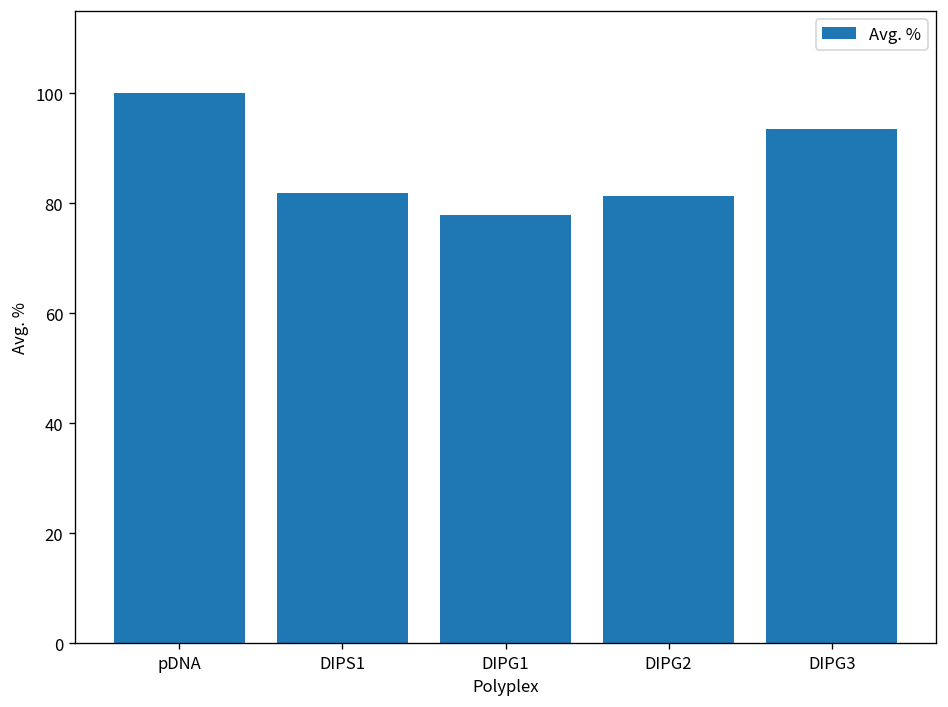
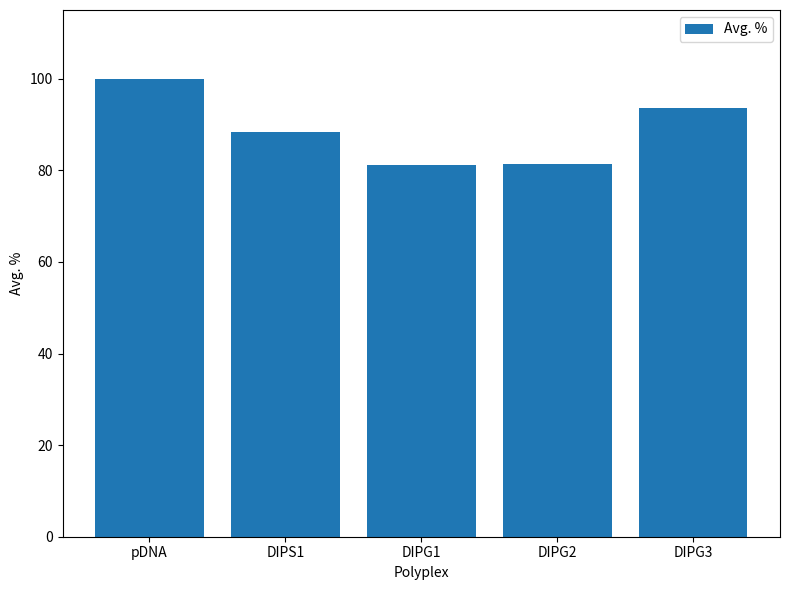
  {
    "pDNA": 100,
-   "DIPS1": 82,
-   "DIPG1": 78,
+   "DIPS1": 88,
+   "DIPG1": 81,
    "DIPG2": 81,
    "DIPG3": 94
  }
